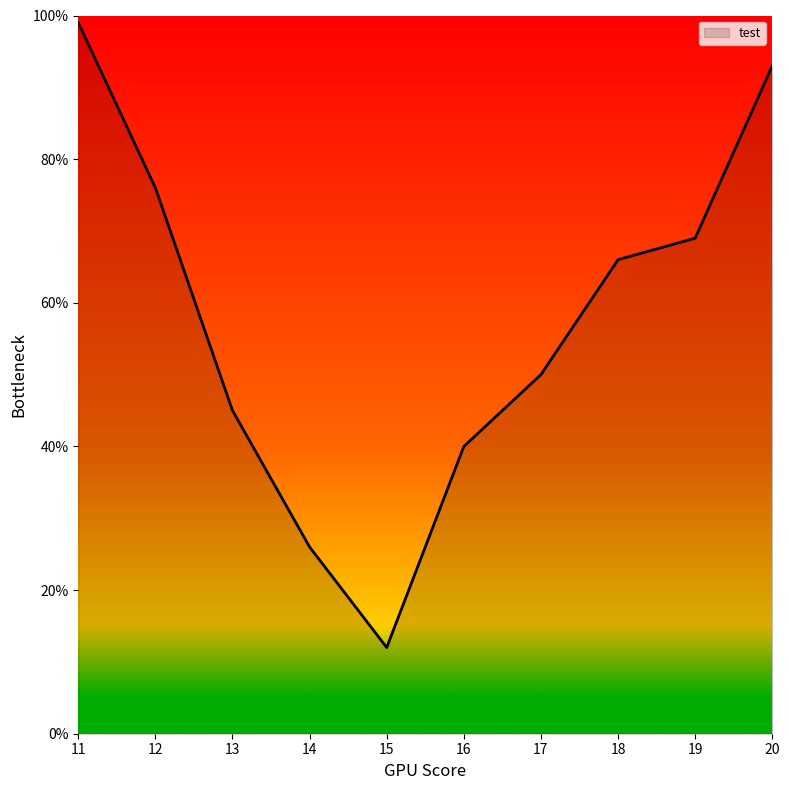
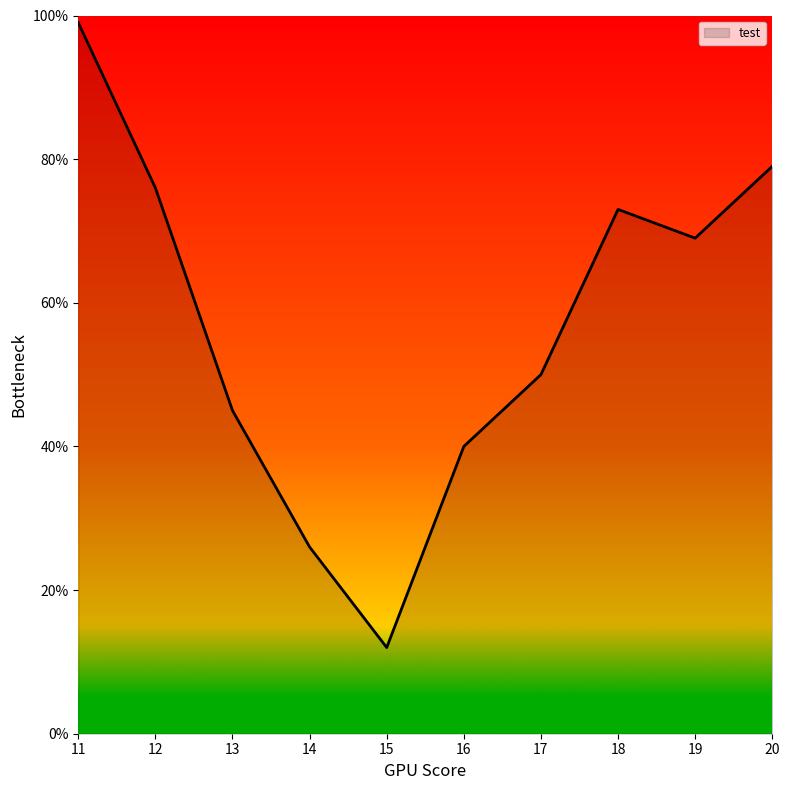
  {
    "11": "99%",
    "12": "76%",
    "13": "45%",
    "14": "26%",
    "15": "12%",
    "16": "40%",
    "17": "50%",
-   "18": "66%",
+   "18": "73%",
    "19": "69%",
-   "20": "93%"
+   "20": "79%"
  }
